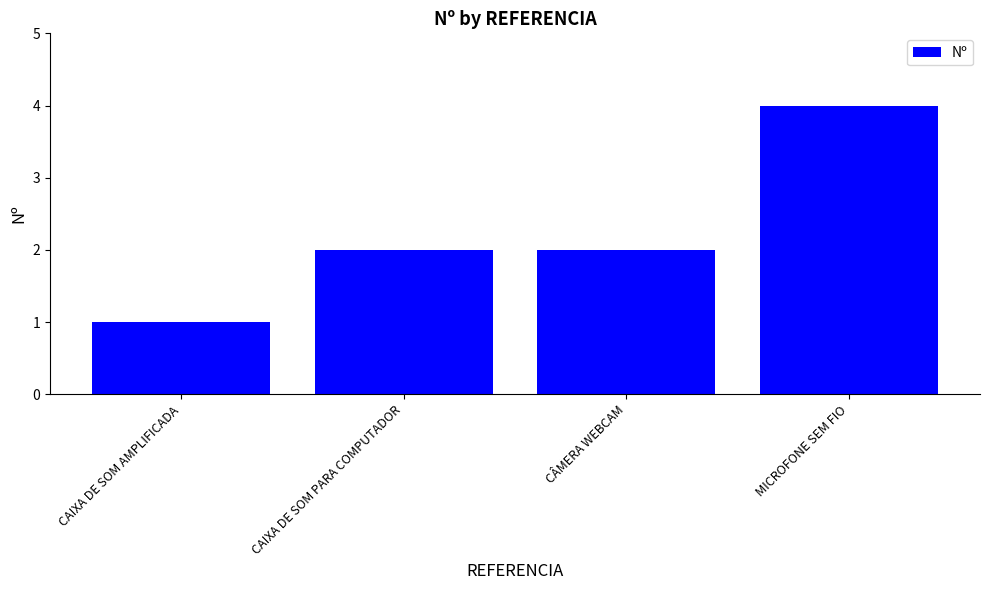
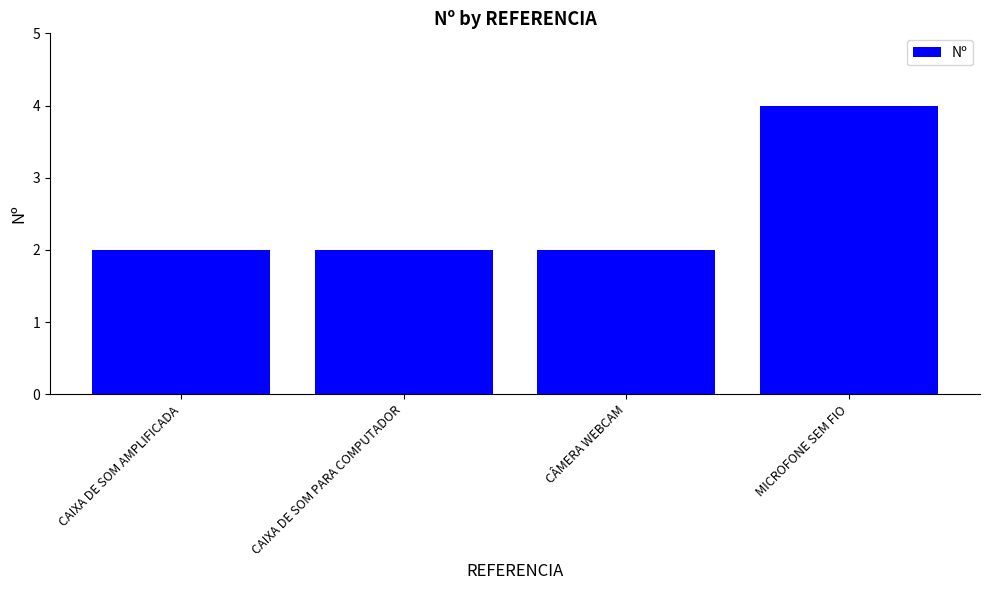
  {
-   "CAIXA DE SOM AMPLIFICADA": 1,
+   "CAIXA DE SOM AMPLIFICADA": 2,
    "CAIXA DE SOM PARA COMPUTADOR": 2,
    "CÂMERA WEBCAM": 2,
    "MICROFONE SEM FIO": 4
  }
